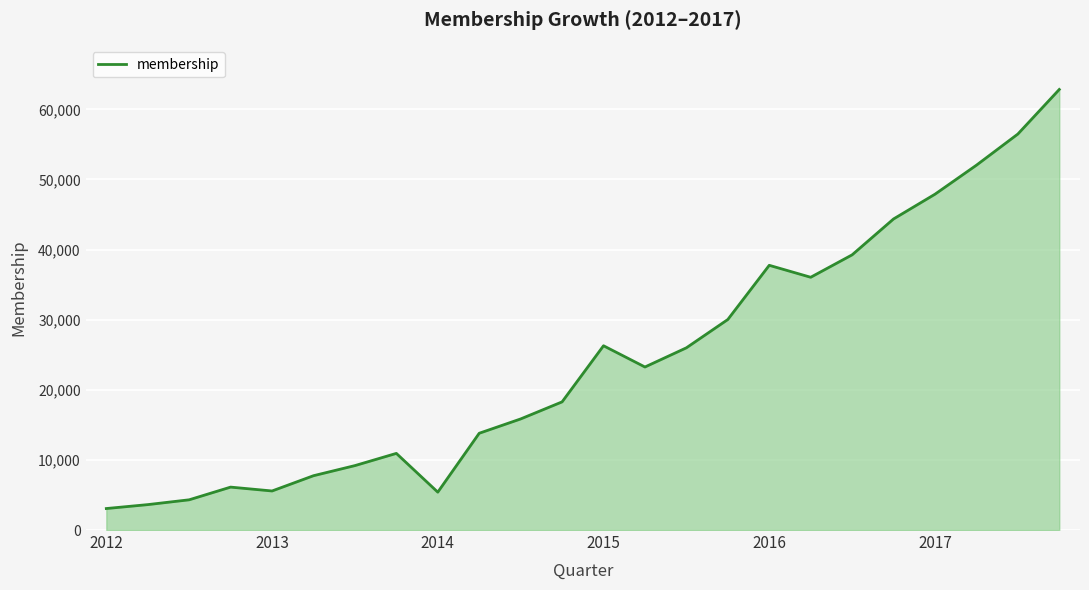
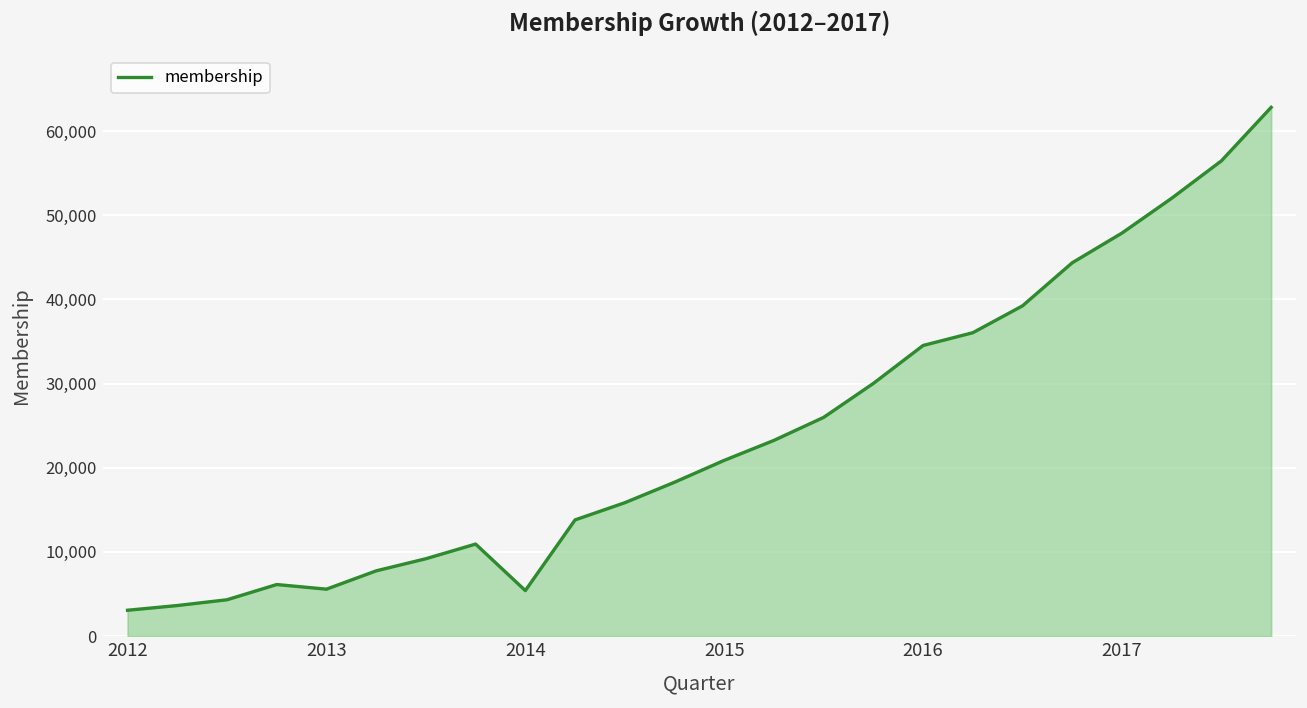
  {
    "2012": "3,000",
    "2013": "6,000",
    "2014": "5,000",
-   "2015": "26,000",
-   "2016": "38,000",
+   "2015": "21,000",
+   "2016": "35,000",
    "2017": "48,000"
  }
